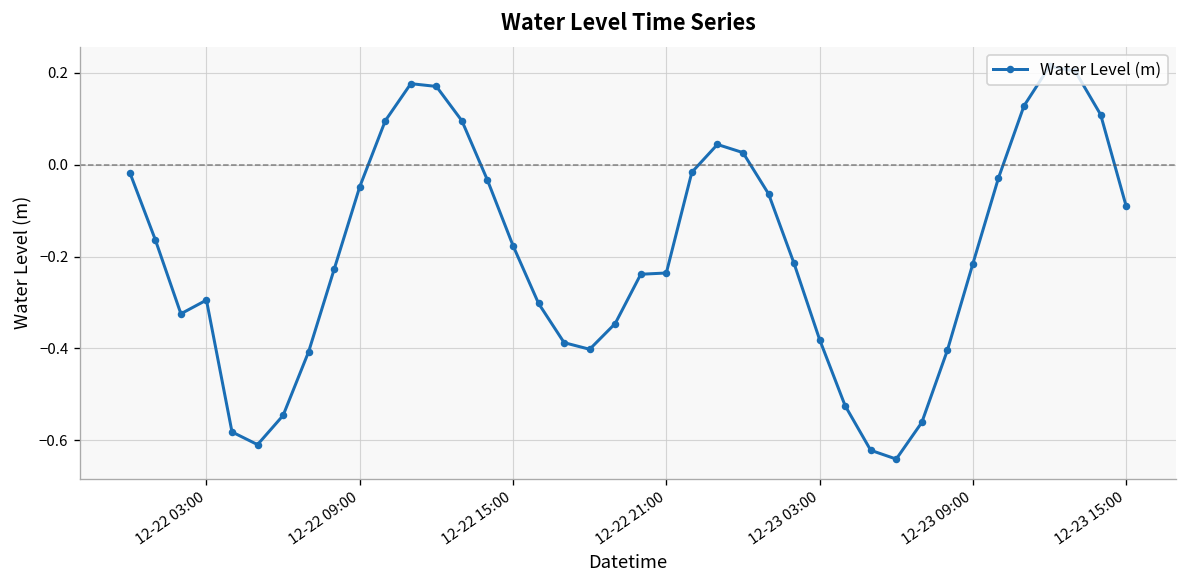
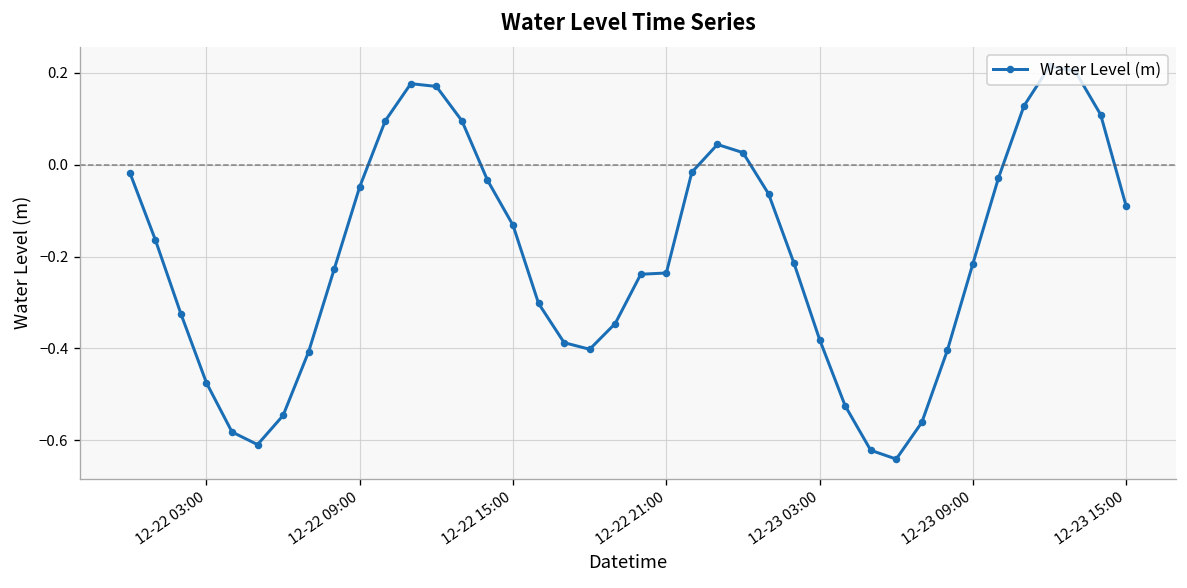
  {
-   "12-22 03:00": -0.29,
+   "12-22 03:00": -0.47,
    "12-22 09:00": -0.05,
-   "12-22 15:00": -0.18,
+   "12-22 15:00": -0.13,
    "12-22 21:00": -0.24,
    "12-23 03:00": -0.38,
    "12-23 09:00": -0.22,
    "12-23 15:00": -0.09
  }
